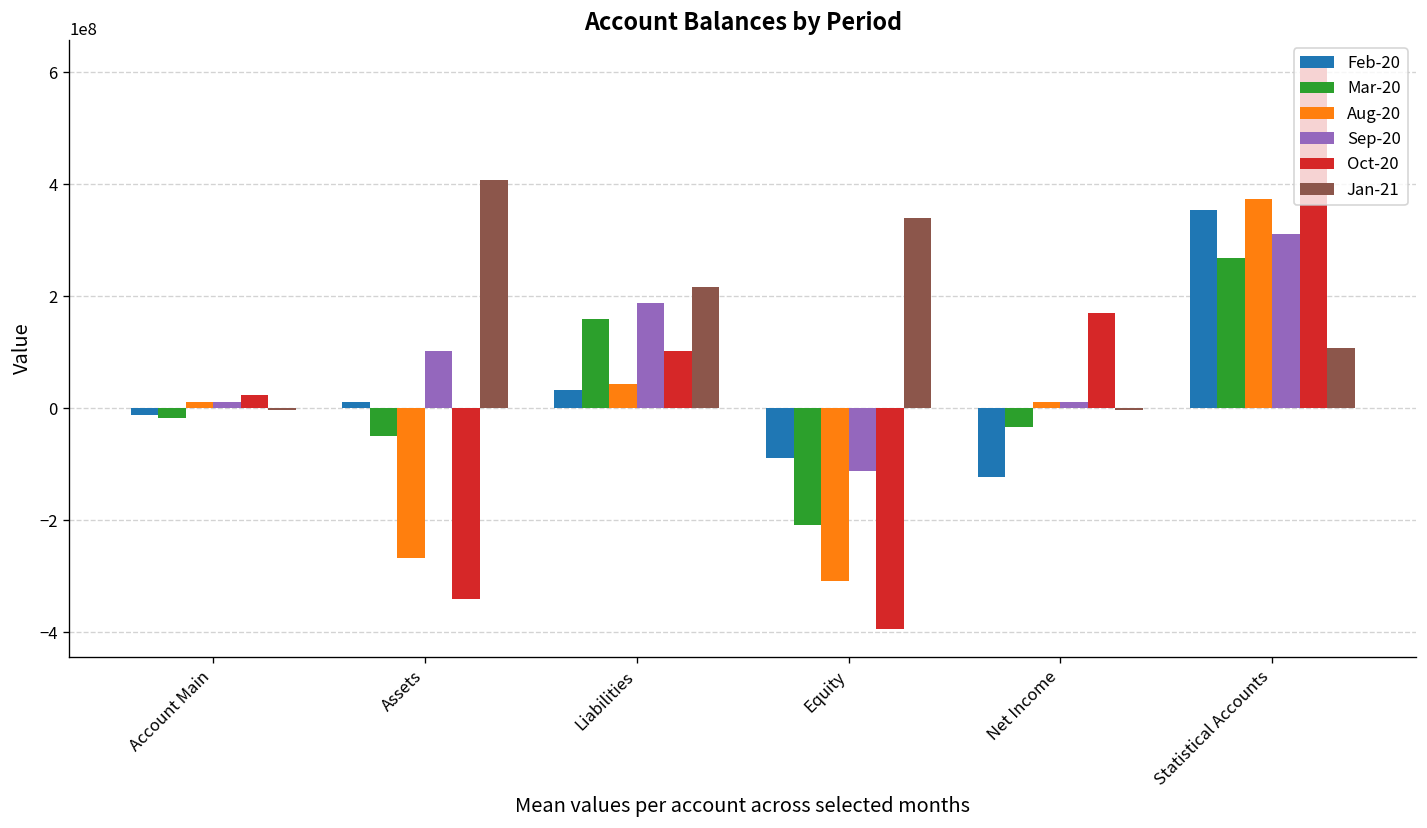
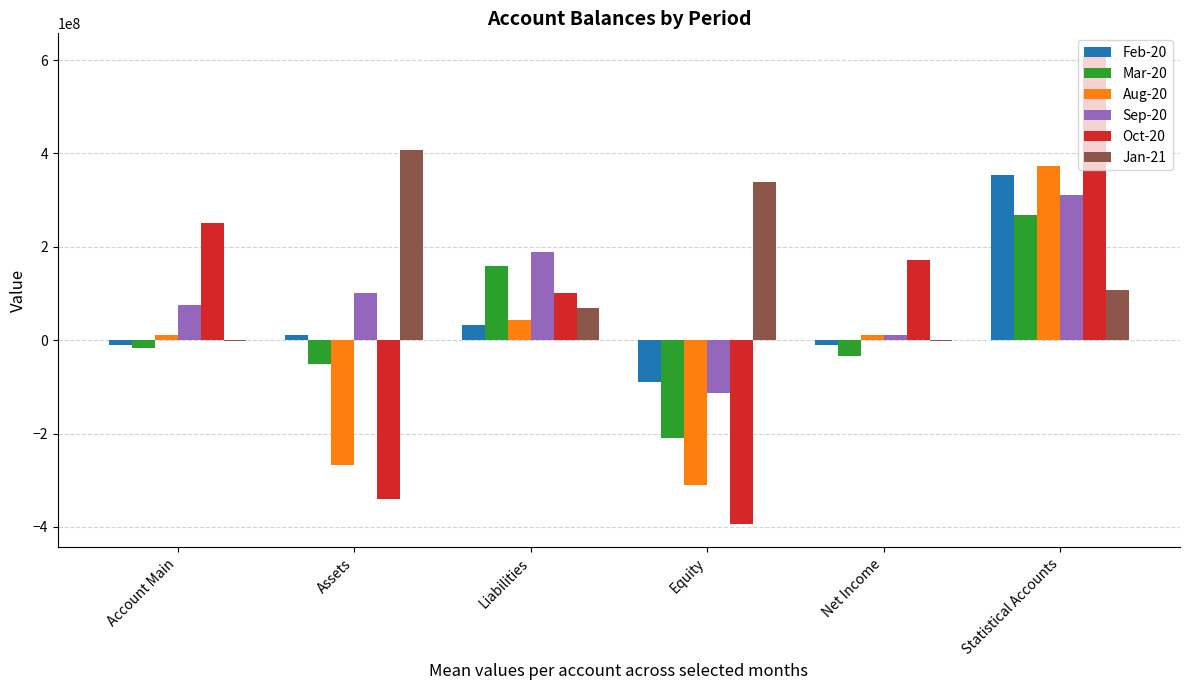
  {
    "Feb-20": {
      "Account Main": -10000000,
      "Assets": 10000000,
      "Liabilities": 30000000,
      "Equity": -90000000,
-     "Net Income": -120000000,
+     "Net Income": -10000000,
      "Statistical Accounts": 350000000
    },
    "Mar-20": {
      "Account Main": -20000000,
      "Assets": -50000000,
      "Liabilities": 160000000,
      "Equity": -210000000,
      "Net Income": -30000000,
      "Statistical Accounts": 270000000
    },
    "Aug-20": {
      "Account Main": 10000000,
      "Assets": -270000000,
      "Liabilities": 40000000,
      "Equity": -310000000,
      "Net Income": 10000000,
      "Statistical Accounts": 370000000
    },
    "Sep-20": {
-     "Account Main": 10000000,
+     "Account Main": 80000000,
      "Assets": 100000000,
      "Liabilities": 190000000,
      "Equity": -110000000,
      "Net Income": 10000000,
      "Statistical Accounts": 310000000
    },
    "Oct-20": {
-     "Account Main": 20000000,
+     "Account Main": 250000000,
      "Assets": -340000000,
      "Liabilities": 100000000,
      "Equity": -390000000,
      "Net Income": 170000000
    },
    "Jan-21": {
      "Assets": 410000000,
-     "Liabilities": 220000000,
+     "Liabilities": 70000000,
      "Equity": 340000000,
      "Statistical Accounts": 110000000
    }
  }
